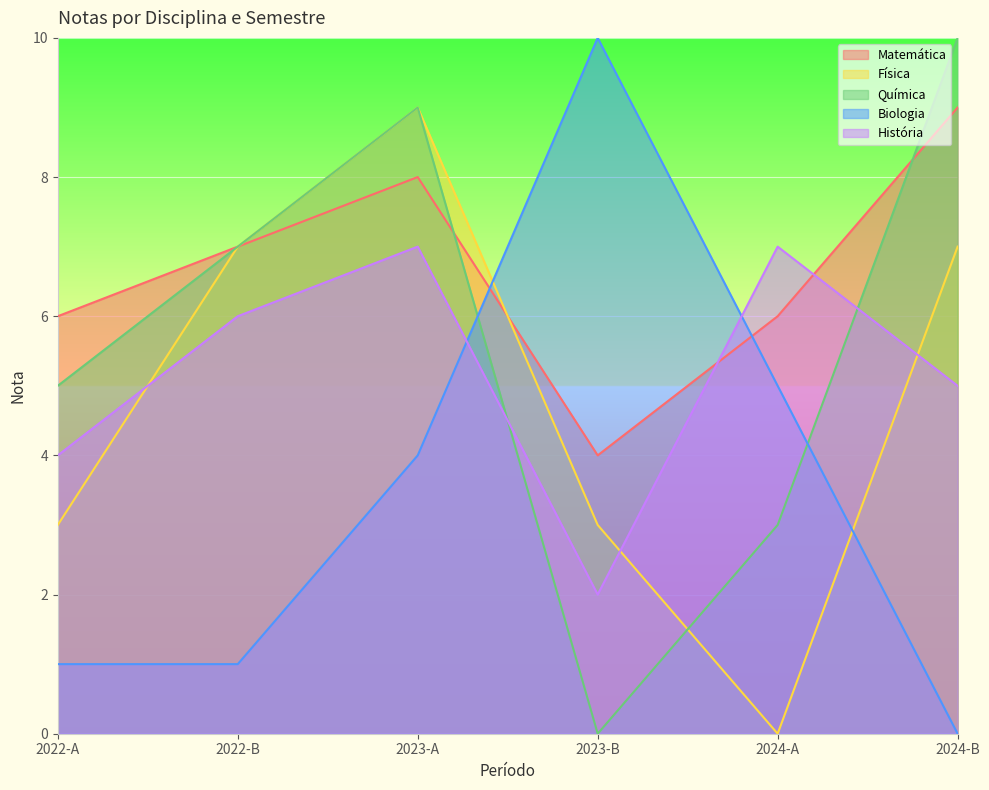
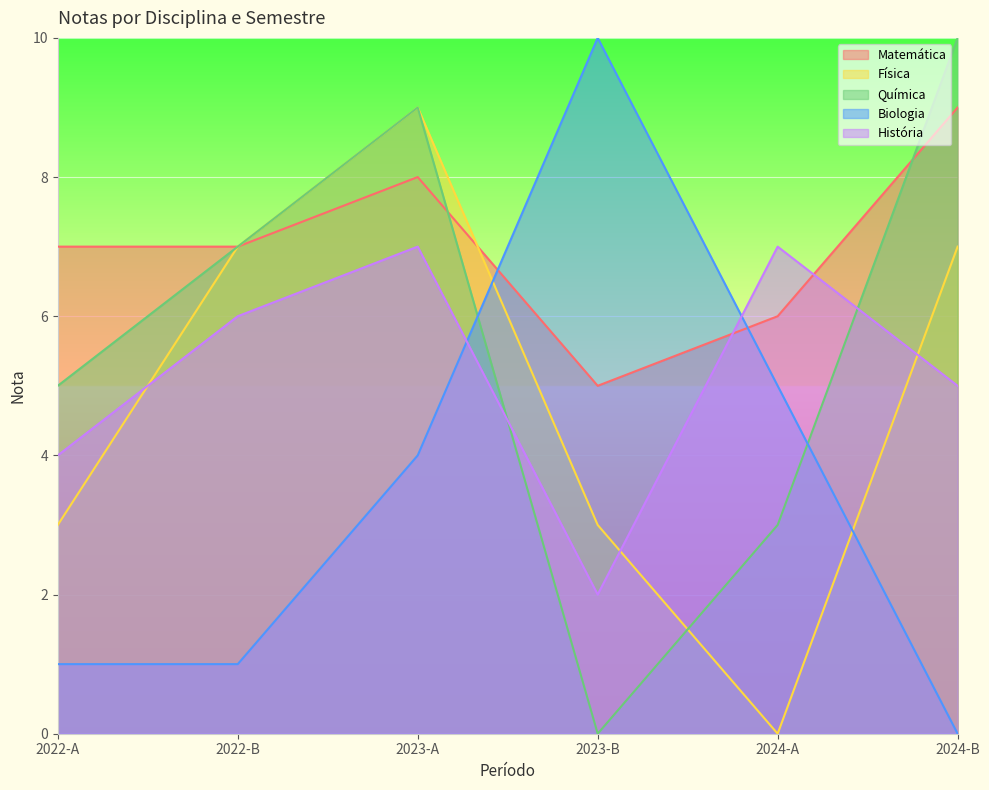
  {
    "Matemática": {
-     "2022-A": 6,
+     "2022-A": 7,
      "2023-A": 8,
-     "2023-B": 4,
+     "2023-B": 5,
      "2024-A": 6,
      "2024-B": 9
    },
    "Física": {
      "2022-A": 3,
      "2023-B": 3,
      "2024-A": 0,
      "2024-B": 7
    },
    "Química": {
      "2022-A": 5,
      "2023-B": 0,
      "2024-A": 3,
      "2024-B": 10
    },
    "Biologia": {
      "2022-A": 1,
      "2022-B": 1,
      "2023-A": 4,
      "2023-B": 10,
      "2024-A": 5,
      "2024-B": 0
    },
    "História": {
      "2022-A": 4,
      "2022-B": 6,
      "2023-A": 7,
      "2023-B": 2,
      "2024-A": 7,
      "2024-B": 5
    }
  }
